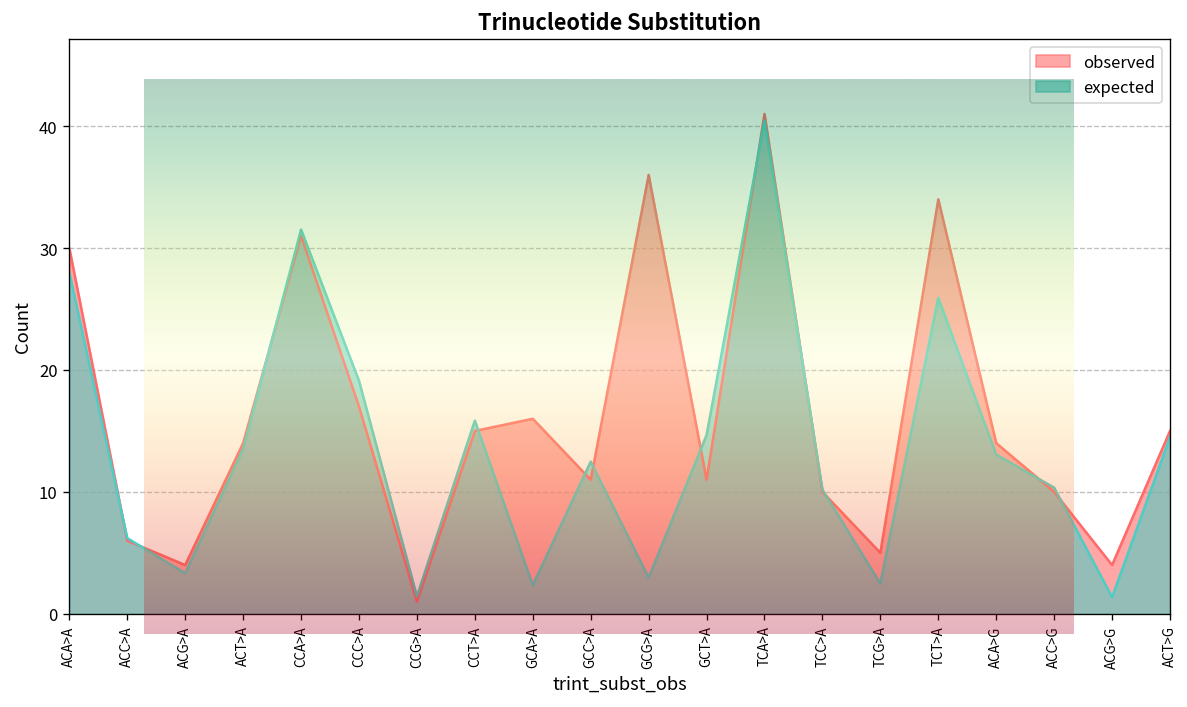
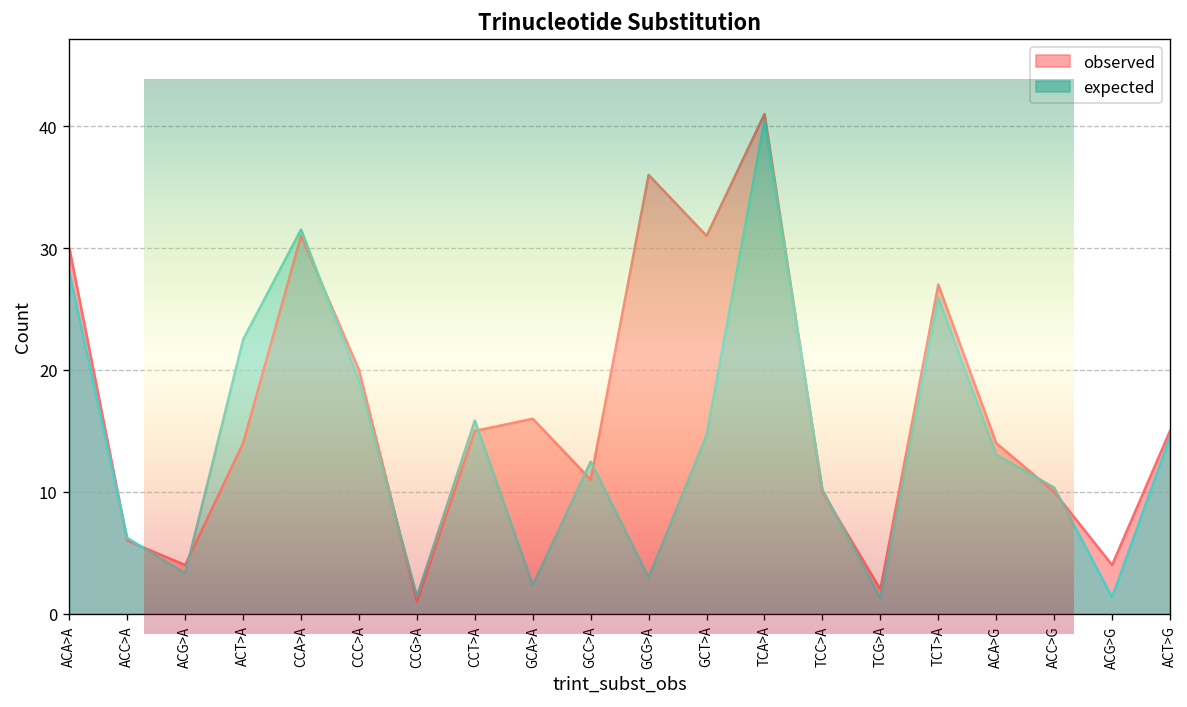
  {
    "observed": {
      "ACA>A": 30,
      "ACG>A": 4,
      "ACT>A": 14,
      "CCA>A": 31,
-     "CCC>A": 17,
+     "CCC>A": 20,
      "CCG>A": 1,
      "CCT>A": 15,
      "GCA>A": 16,
      "GCC>A": 11,
      "GCG>A": 36,
-     "GCT>A": 11,
+     "GCT>A": 31,
      "TCA>A": 41,
-     "TCG>A": 5,
-     "TCT>A": 34,
+     "TCG>A": 2,
+     "TCT>A": 27,
      "ACA>G": 14,
      "ACC>G": 10,
      "ACG>G": 4,
      "ACT>G": 15
    },
    "expected": {
      "ACA>A": 28.0,
      "ACG>A": 3.3,
-     "ACT>A": 13.5,
+     "ACT>A": 22.5,
      "CCA>A": 31.5,
      "CCC>A": 19.1,
      "CCG>A": 1.4,
      "CCT>A": 15.9,
      "GCA>A": 2.3,
      "GCC>A": 12.5,
      "GCG>A": 3.0,
      "GCT>A": 14.7,
      "TCA>A": 40.4,
-     "TCG>A": 2.5,
+     "TCG>A": 1.3,
      "TCT>A": 25.9,
      "ACA>G": 13.1,
      "ACC>G": 10.3,
      "ACG>G": 1.4,
      "ACT>G": 14.5
    }
  }
